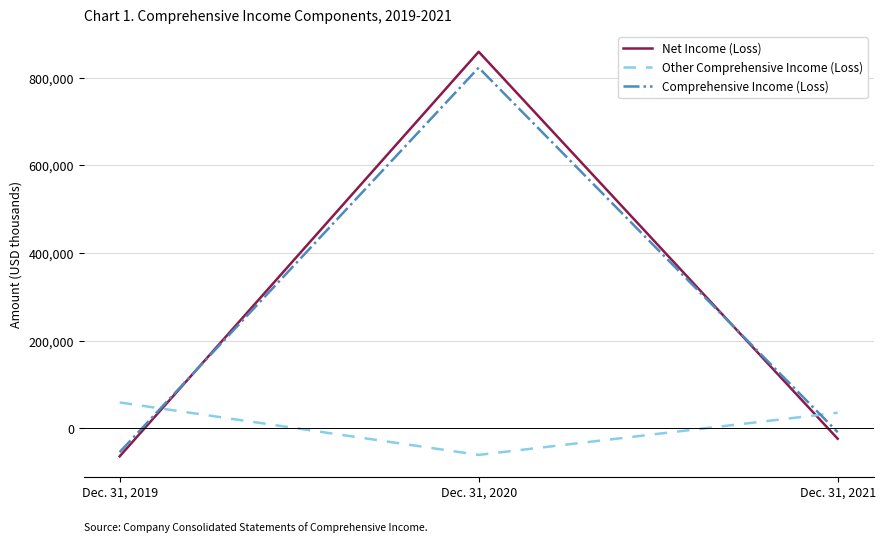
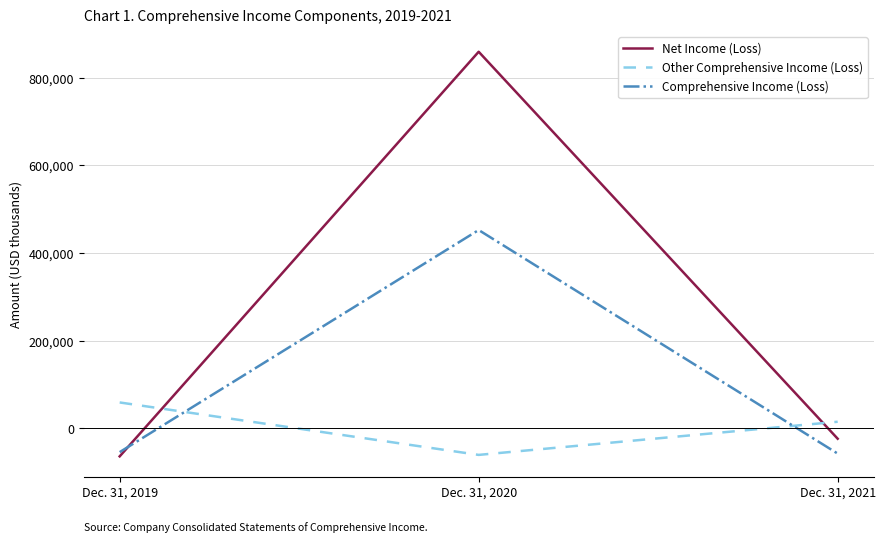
  {
    "Net Income (Loss)": {
      "Dec. 31, 2019": "-60,000",
      "Dec. 31, 2020": "860,000",
      "Dec. 31, 2021": "-20,000"
    },
    "Other Comprehensive Income (Loss)": {
      "Dec. 31, 2019": "60,000",
      "Dec. 31, 2020": "-60,000",
-     "Dec. 31, 2021": "40,000"
+     "Dec. 31, 2021": "10,000"
    },
    "Comprehensive Income (Loss)": {
      "Dec. 31, 2019": "-50,000",
-     "Dec. 31, 2020": "820,000",
-     "Dec. 31, 2021": "-10,000"
+     "Dec. 31, 2020": "450,000",
+     "Dec. 31, 2021": "-60,000"
    }
  }
